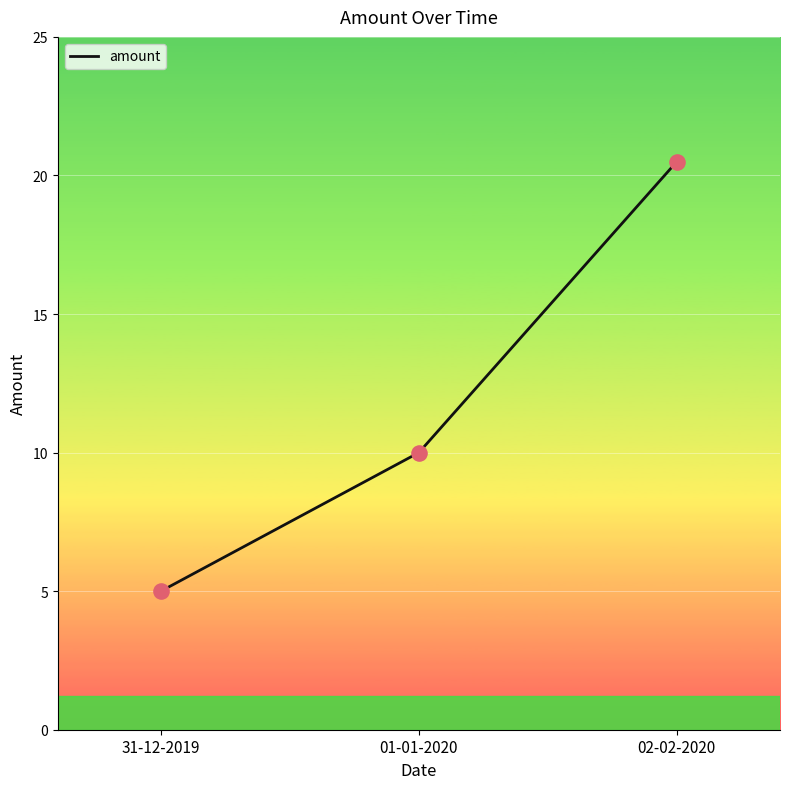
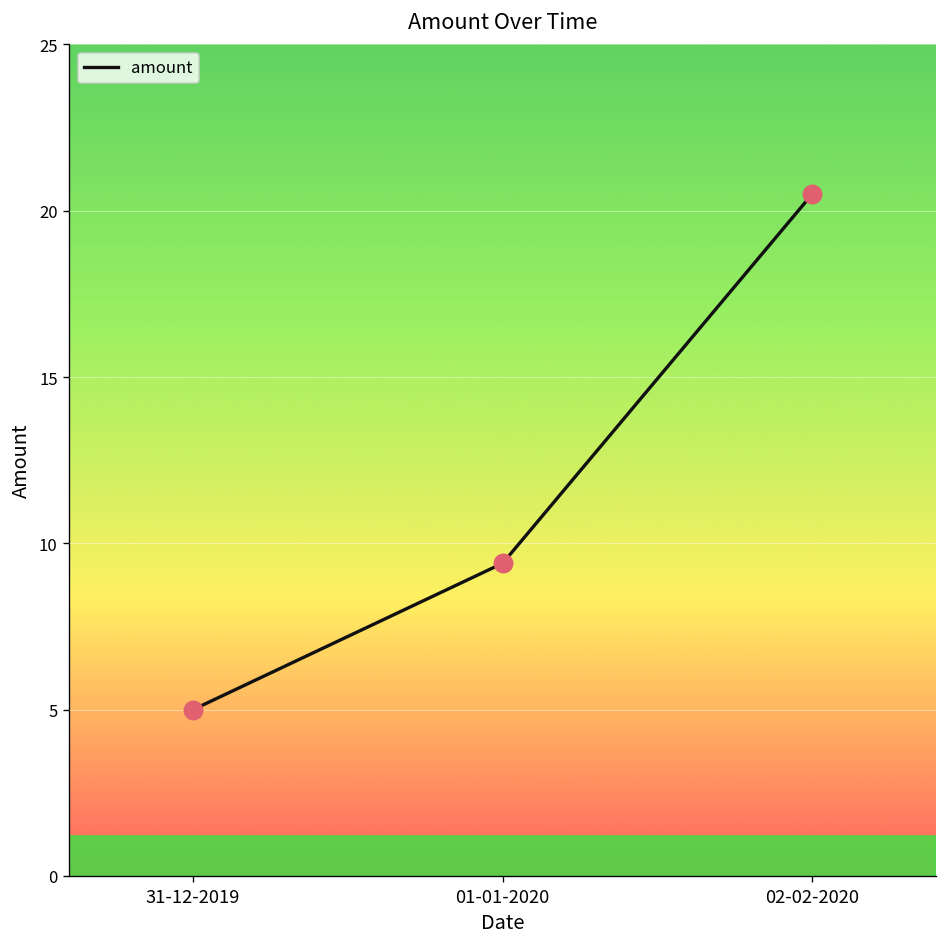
  {
    "31-12-2019": 5.0,
-   "01-01-2020": 10.0,
+   "01-01-2020": 9.4,
    "02-02-2020": 20.5
  }
